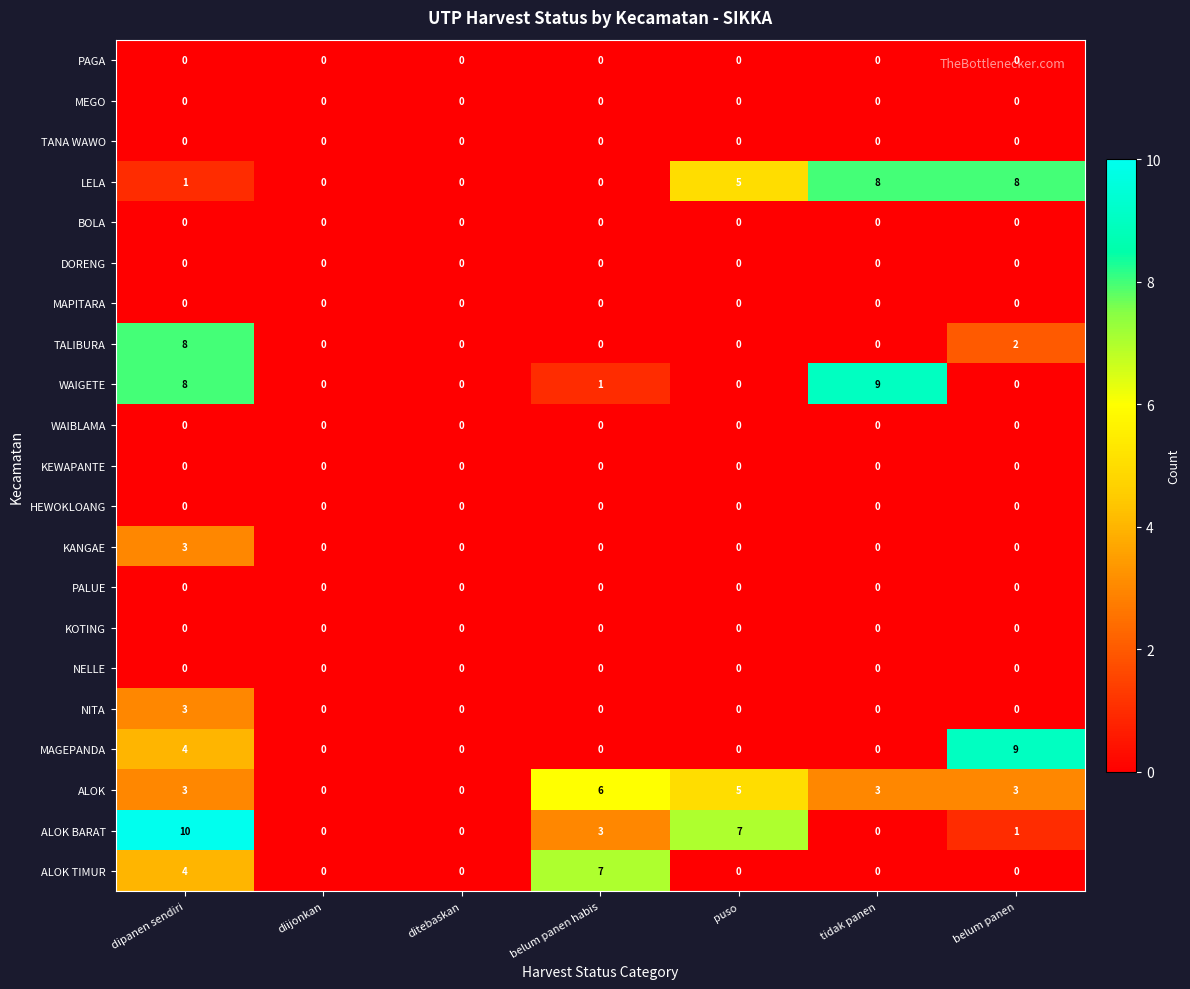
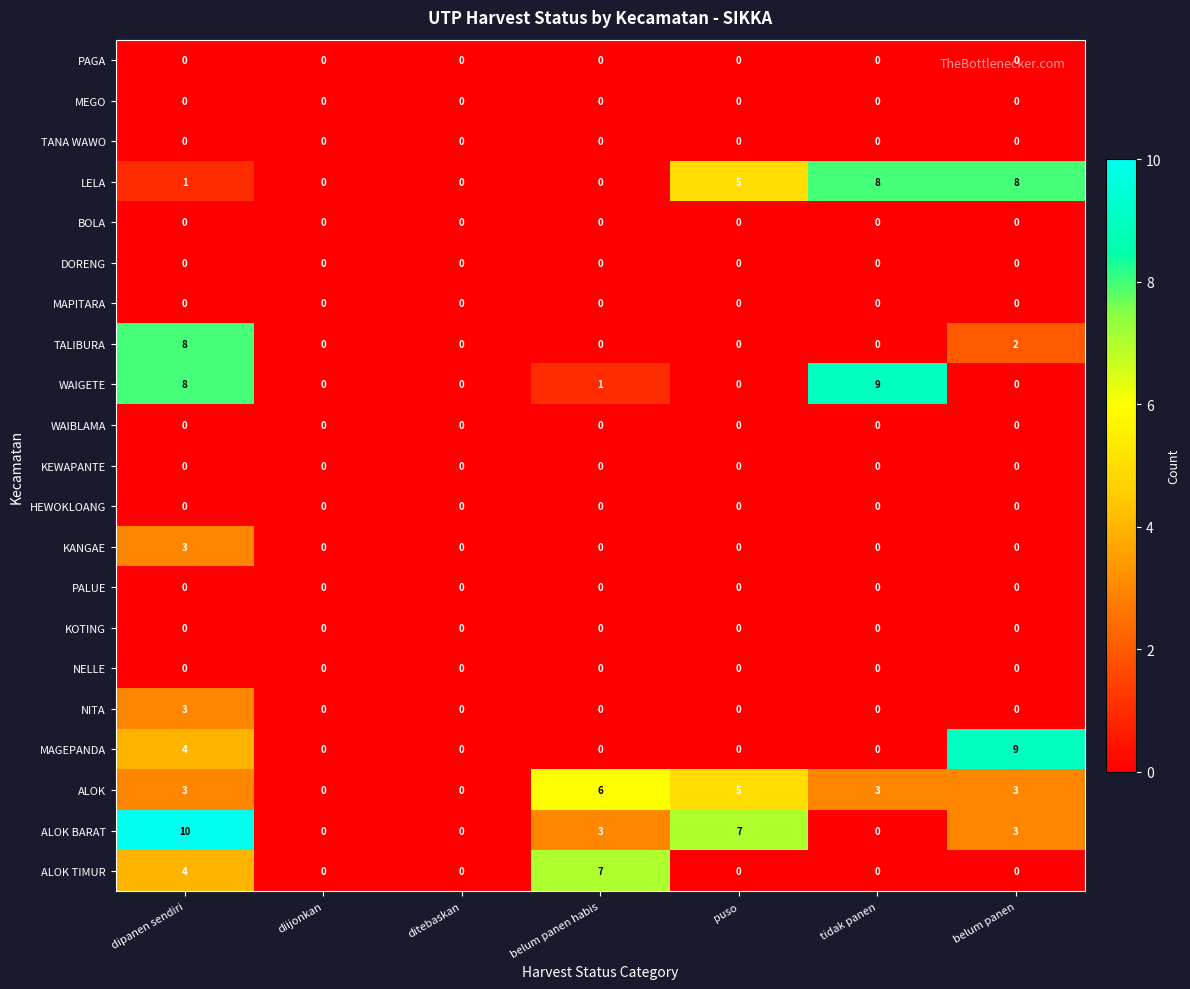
  {
    "PAGA": {
      "dipanen sendiri": 0,
      "diijonkan": 0,
      "ditebaskan": 0,
      "belum panen habis": 0,
      "puso": 0,
      "tidak panen": 0
    },
    "MEGO": {
      "dipanen sendiri": 0,
      "diijonkan": 0,
      "ditebaskan": 0,
      "belum panen habis": 0,
      "puso": 0,
      "tidak panen": 0,
      "belum panen": 0
    },
    "TANA WAWO": {
      "dipanen sendiri": 0,
      "diijonkan": 0,
      "ditebaskan": 0,
      "belum panen habis": 0,
      "puso": 0,
      "tidak panen": 0,
      "belum panen": 0
    },
    "LELA": {
      "dipanen sendiri": 1,
      "diijonkan": 0,
      "ditebaskan": 0,
      "belum panen habis": 0,
      "puso": 5,
      "tidak panen": 8,
      "belum panen": 8
    },
    "BOLA": {
      "dipanen sendiri": 0,
      "diijonkan": 0,
      "ditebaskan": 0,
      "belum panen habis": 0,
      "puso": 0,
      "tidak panen": 0,
      "belum panen": 0
    },
    "DORENG": {
      "dipanen sendiri": 0,
      "diijonkan": 0,
      "ditebaskan": 0,
      "belum panen habis": 0,
      "puso": 0,
      "tidak panen": 0,
      "belum panen": 0
    },
    "MAPITARA": {
      "dipanen sendiri": 0,
      "diijonkan": 0,
      "ditebaskan": 0,
      "belum panen habis": 0,
      "puso": 0,
      "tidak panen": 0,
      "belum panen": 0
    },
    "TALIBURA": {
      "dipanen sendiri": 8,
      "diijonkan": 0,
      "ditebaskan": 0,
      "belum panen habis": 0,
      "puso": 0,
      "tidak panen": 0,
      "belum panen": 2
    },
    "WAIGETE": {
      "dipanen sendiri": 8,
      "diijonkan": 0,
      "ditebaskan": 0,
      "belum panen habis": 1,
      "puso": 0,
      "tidak panen": 9,
      "belum panen": 0
    },
    "WAIBLAMA": {
      "dipanen sendiri": 0,
      "diijonkan": 0,
      "ditebaskan": 0,
      "belum panen habis": 0,
      "puso": 0,
      "tidak panen": 0,
      "belum panen": 0
    },
    "KEWAPANTE": {
      "dipanen sendiri": 0,
      "diijonkan": 0,
      "ditebaskan": 0,
      "belum panen habis": 0,
      "puso": 0,
      "tidak panen": 0,
      "belum panen": 0
    },
    "HEWOKLOANG": {
      "dipanen sendiri": 0,
      "diijonkan": 0,
      "ditebaskan": 0,
      "belum panen habis": 0,
      "puso": 0,
      "tidak panen": 0,
      "belum panen": 0
    },
    "KANGAE": {
      "dipanen sendiri": 3,
      "diijonkan": 0,
      "ditebaskan": 0,
      "belum panen habis": 0,
      "puso": 0,
      "tidak panen": 0,
      "belum panen": 0
    },
    "PALUE": {
      "dipanen sendiri": 0,
      "diijonkan": 0,
      "ditebaskan": 0,
      "belum panen habis": 0,
      "puso": 0,
      "tidak panen": 0,
      "belum panen": 0
    },
    "KOTING": {
      "dipanen sendiri": 0,
      "diijonkan": 0,
      "ditebaskan": 0,
      "belum panen habis": 0,
      "puso": 0,
      "tidak panen": 0,
      "belum panen": 0
    },
    "NELLE": {
      "dipanen sendiri": 0,
      "diijonkan": 0,
      "ditebaskan": 0,
      "belum panen habis": 0,
      "puso": 0,
      "tidak panen": 0,
      "belum panen": 0
    },
    "NITA": {
      "dipanen sendiri": 3,
      "diijonkan": 0,
      "ditebaskan": 0,
      "belum panen habis": 0,
      "puso": 0,
      "tidak panen": 0,
      "belum panen": 0
    },
    "MAGEPANDA": {
      "dipanen sendiri": 4,
      "diijonkan": 0,
      "ditebaskan": 0,
      "belum panen habis": 0,
      "puso": 0,
      "tidak panen": 0,
      "belum panen": 9
    },
    "ALOK": {
      "dipanen sendiri": 3,
      "diijonkan": 0,
      "ditebaskan": 0,
      "belum panen habis": 6,
      "puso": 5,
      "tidak panen": 3,
      "belum panen": 3
    },
    "ALOK BARAT": {
      "dipanen sendiri": 10,
      "diijonkan": 0,
      "ditebaskan": 0,
      "belum panen habis": 3,
      "puso": 7,
      "tidak panen": 0,
-     "belum panen": 1
+     "belum panen": 3
    },
    "ALOK TIMUR": {
      "dipanen sendiri": 4,
      "diijonkan": 0,
      "ditebaskan": 0,
      "belum panen habis": 7,
      "puso": 0,
      "tidak panen": 0,
      "belum panen": 0
    }
  }
